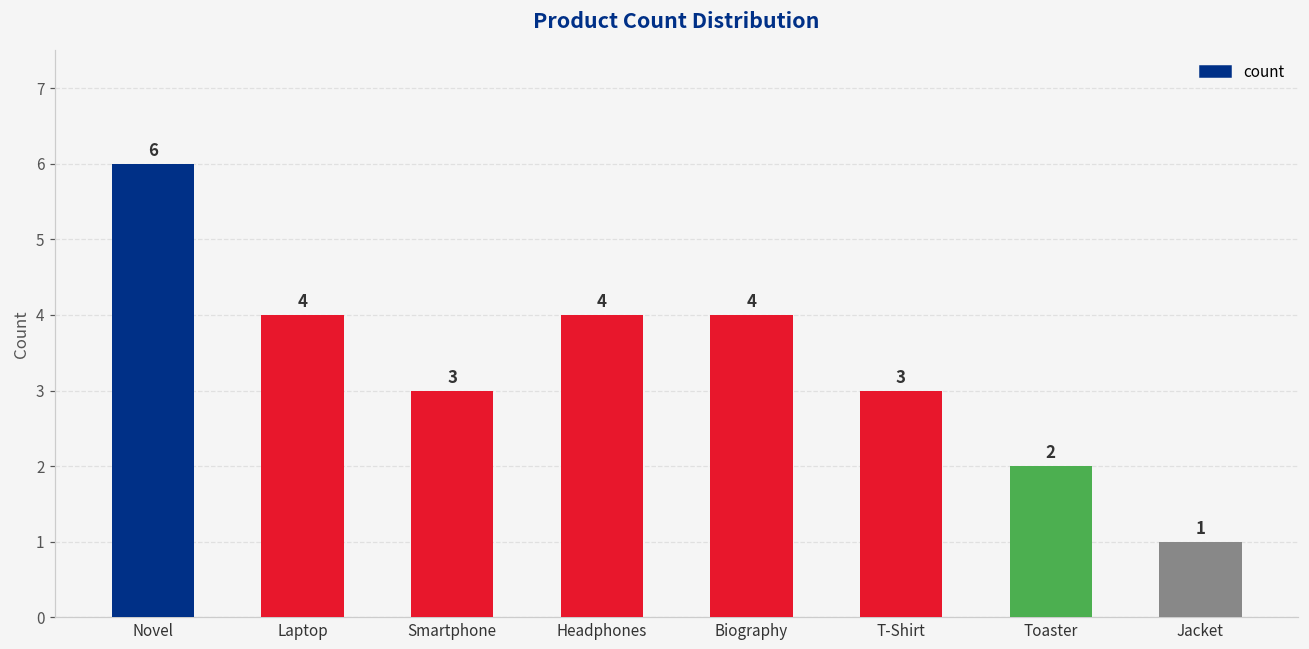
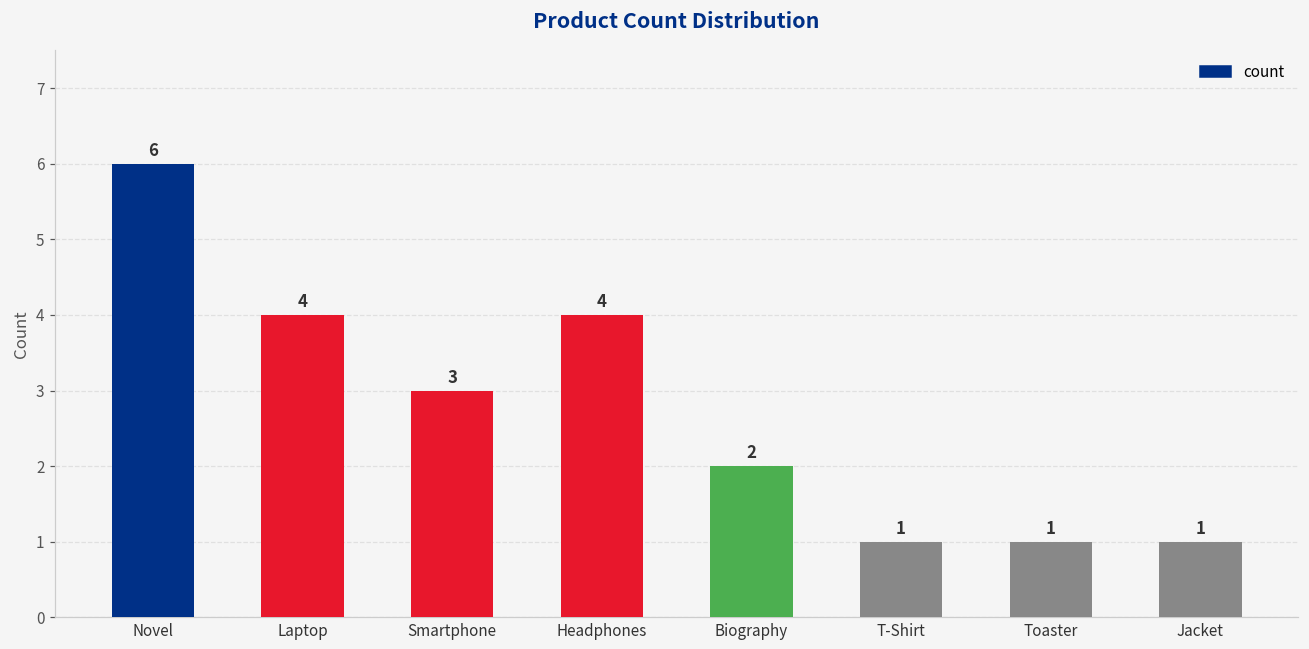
  {
    "Novel": 6,
    "Laptop": 4,
    "Smartphone": 3,
    "Headphones": 4,
-   "Biography": 4,
-   "T-Shirt": 3,
-   "Toaster": 2,
+   "Biography": 2,
+   "T-Shirt": 1,
+   "Toaster": 1,
    "Jacket": 1
  }
